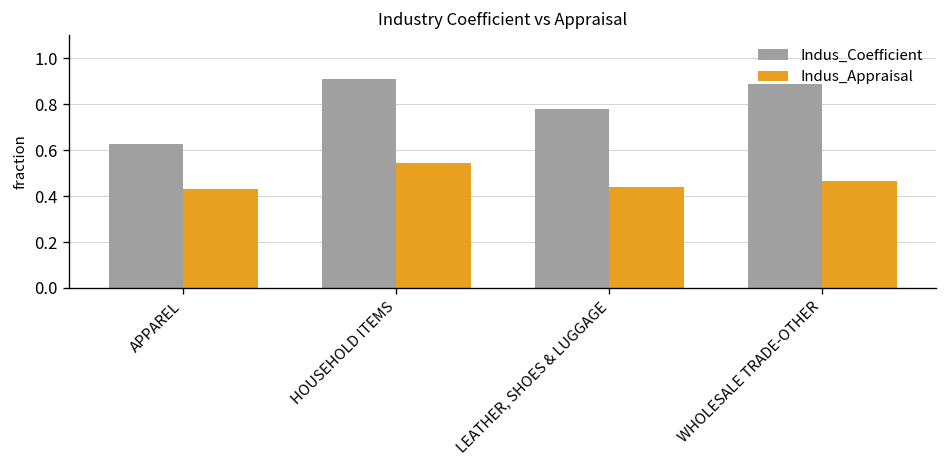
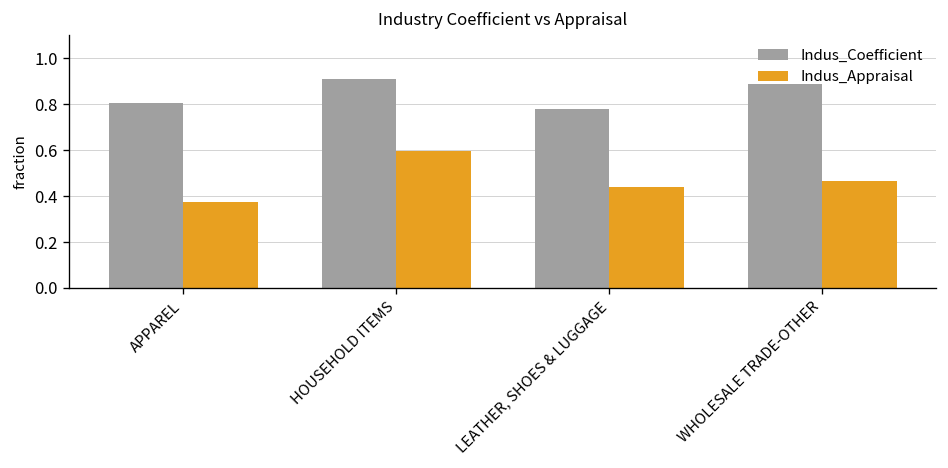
  {
    "Indus_Coefficient": {
-     "APPAREL": 0.63,
+     "APPAREL": 0.80,
      "HOUSEHOLD ITEMS": 0.91,
      "LEATHER, SHOES & LUGGAGE": 0.78,
      "WHOLESALE TRADE-OTHER": 0.89
    },
    "Indus_Appraisal": {
-     "APPAREL": 0.43,
-     "HOUSEHOLD ITEMS": 0.54,
+     "APPAREL": 0.37,
+     "HOUSEHOLD ITEMS": 0.60,
      "LEATHER, SHOES & LUGGAGE": 0.44,
      "WHOLESALE TRADE-OTHER": 0.47
    }
  }
